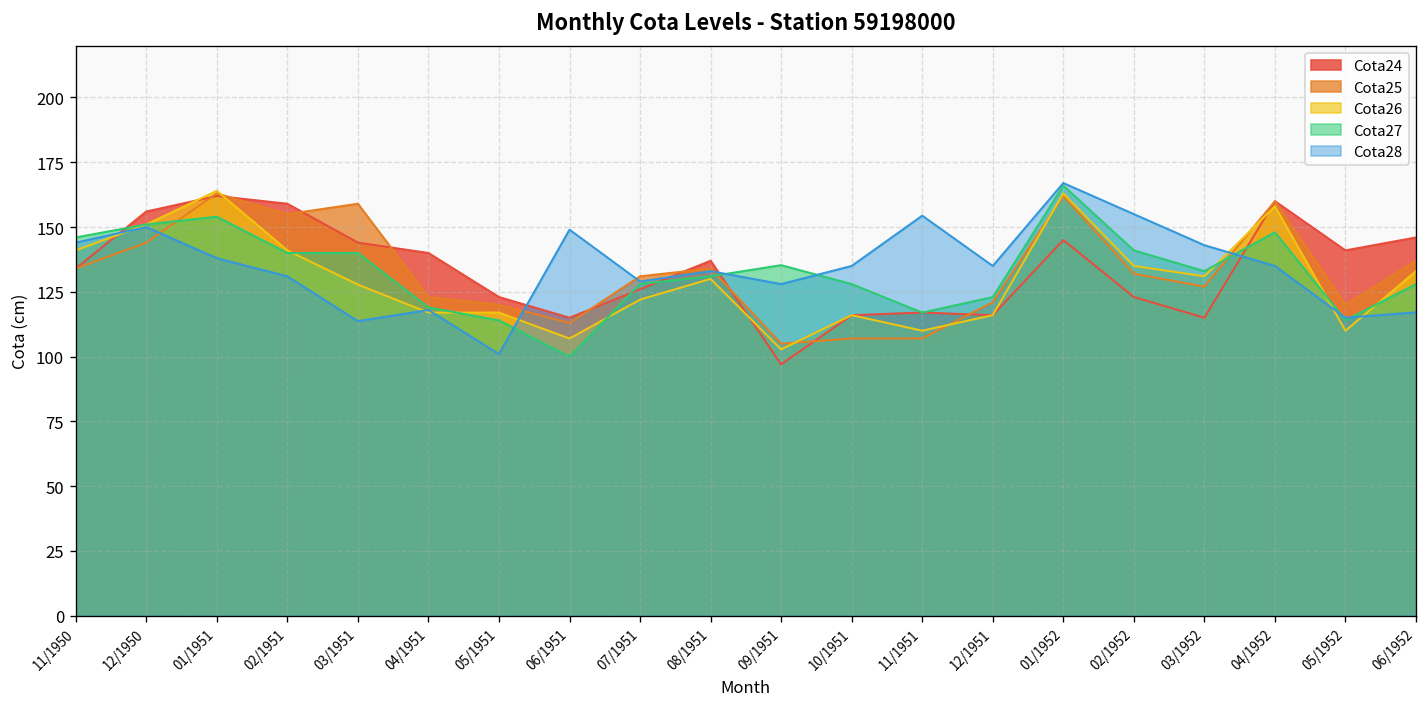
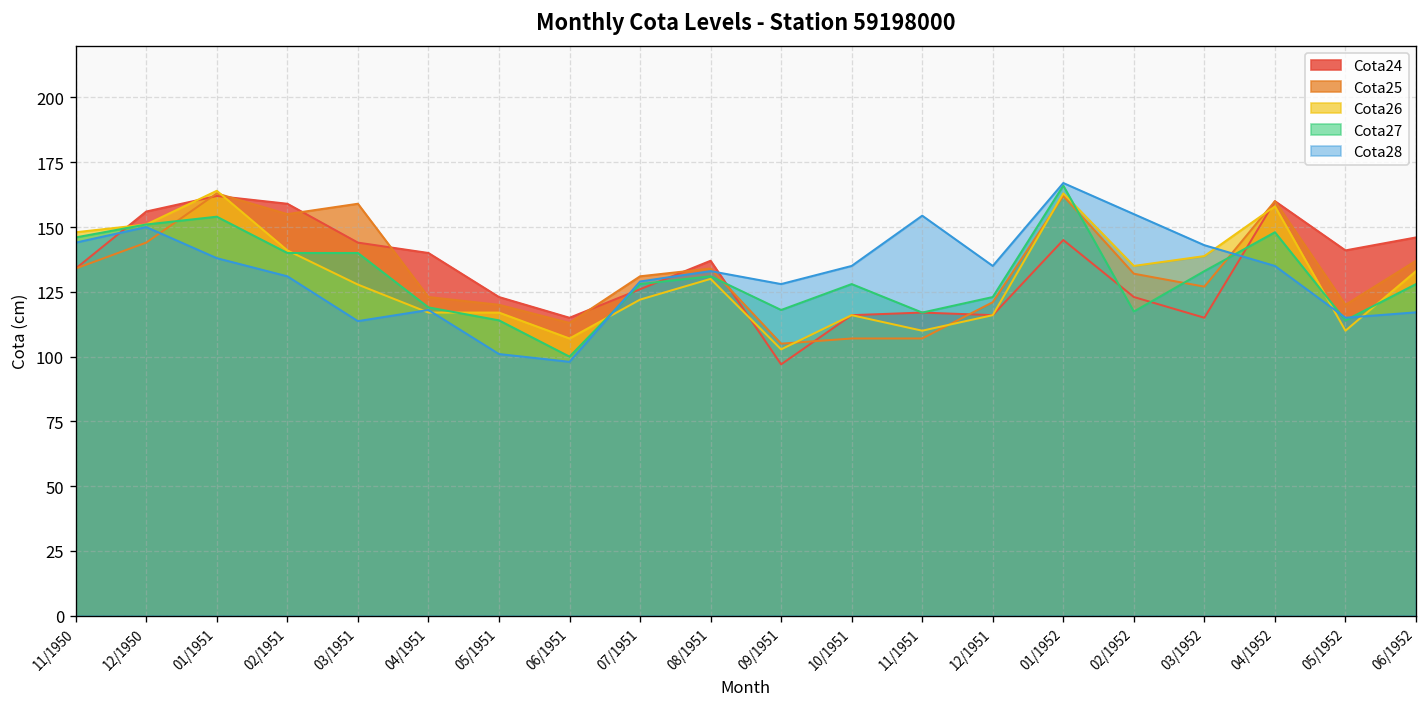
  {
    "Cota26": {
-     "11/1950": 141,
+     "11/1950": 148,
      "03/1951": 128,
      "05/1951": 117,
      "06/1951": 107,
      "07/1951": 122,
      "09/1951": 103,
      "11/1951": 110,
      "02/1952": 135,
-     "03/1952": 131,
+     "03/1952": 139,
      "04/1952": 158,
      "05/1952": 110,
      "06/1952": 133
    },
    "Cota27": {
      "11/1950": 146,
      "01/1951": 154,
      "03/1951": 140,
      "05/1951": 114,
      "06/1951": 100,
-     "09/1951": 135,
+     "09/1951": 118,
      "10/1951": 128,
      "12/1951": 123,
-     "02/1952": 141,
+     "02/1952": 117,
      "03/1952": 133,
      "04/1952": 148,
      "06/1952": 128
    },
    "Cota28": {
      "11/1950": 144,
      "01/1951": 138,
      "02/1951": 131,
      "03/1951": 114,
      "05/1951": 101,
-     "06/1951": 149,
+     "06/1951": 98,
      "09/1951": 128,
      "10/1951": 135,
      "11/1951": 154,
      "12/1951": 135,
      "02/1952": 155,
      "03/1952": 143,
      "04/1952": 135,
      "06/1952": 117
    }
  }
